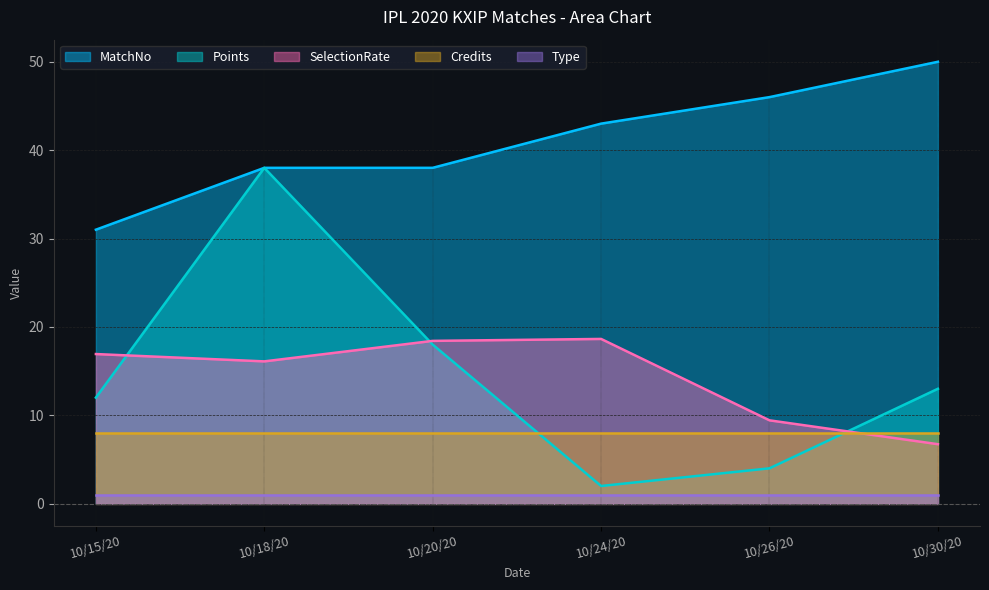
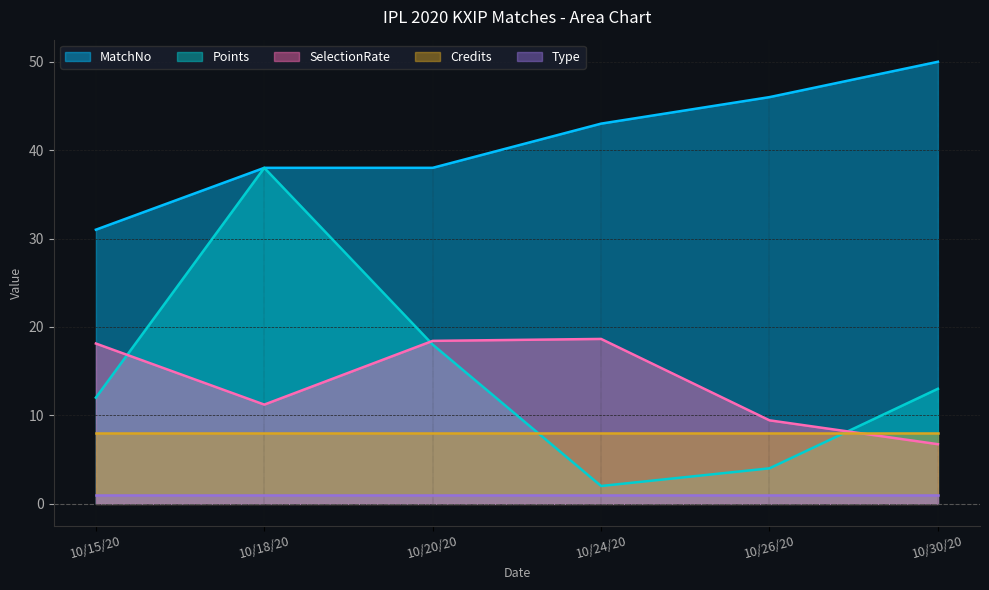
  {
    "SelectionRate": {
-     "10/15/20": 17,
-     "10/18/20": 16,
+     "10/15/20": 18,
+     "10/18/20": 11,
      "10/20/20": 18,
      "10/24/20": 19,
      "10/26/20": 9,
      "10/30/20": 7
    },
    "Credits": {
      "10/15/20": 8,
      "10/18/20": 8,
      "10/20/20": 8,
      "10/24/20": 8,
      "10/26/20": 8,
      "10/30/20": 8
    },
    "Type": {
      "10/15/20": 1,
      "10/18/20": 1,
      "10/20/20": 1,
      "10/24/20": 1,
      "10/26/20": 1,
      "10/30/20": 1
    }
  }
